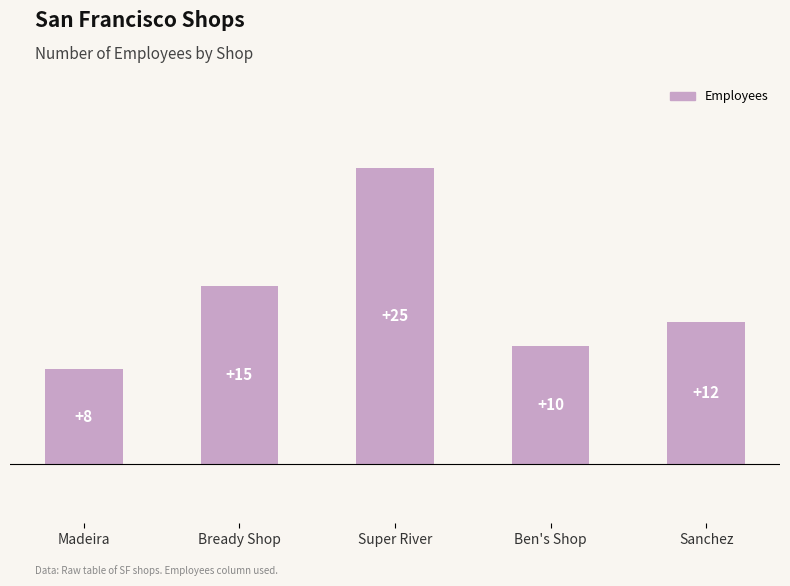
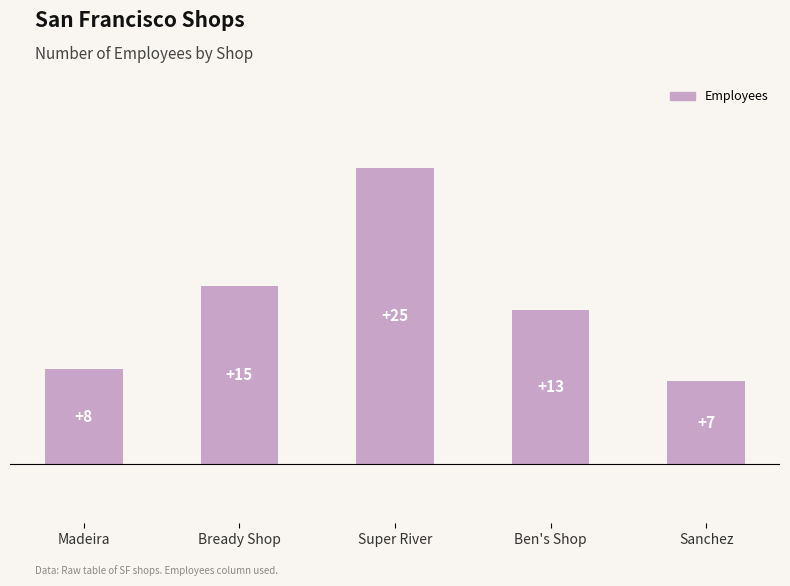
  {
    "Madeira": "+8",
    "Bready Shop": "+15",
    "Super River": "+25",
-   "Ben's Shop": "+10",
-   "Sanchez": "+12"
+   "Ben's Shop": "+13",
+   "Sanchez": "+7"
  }
